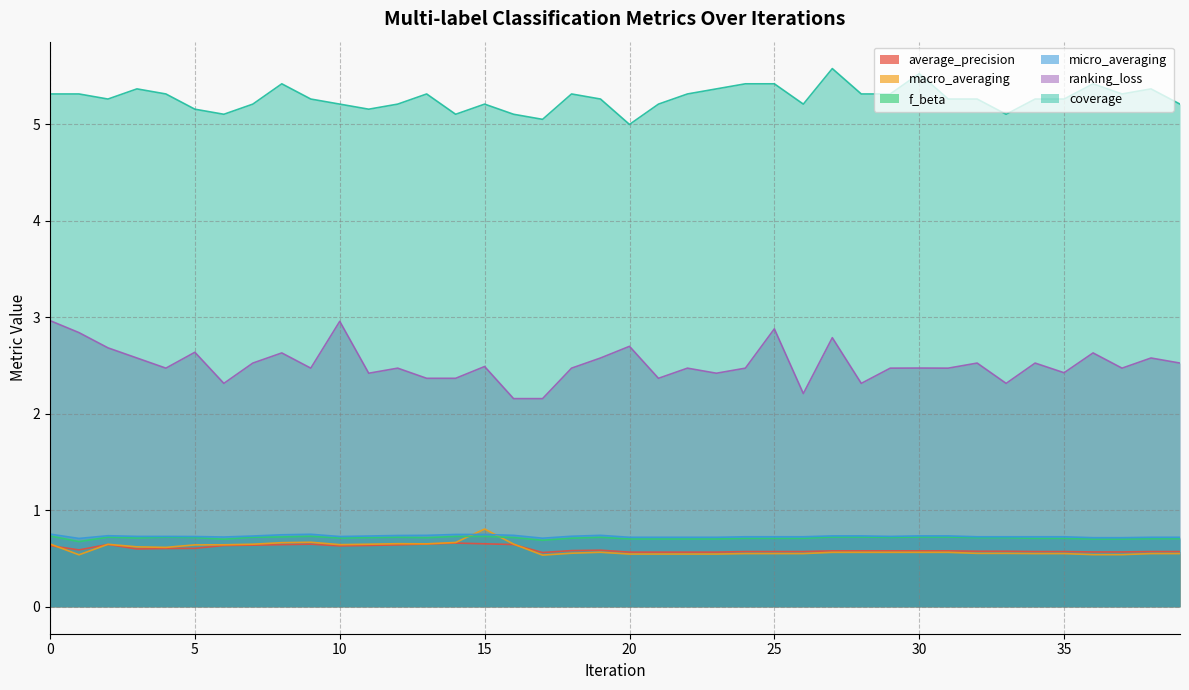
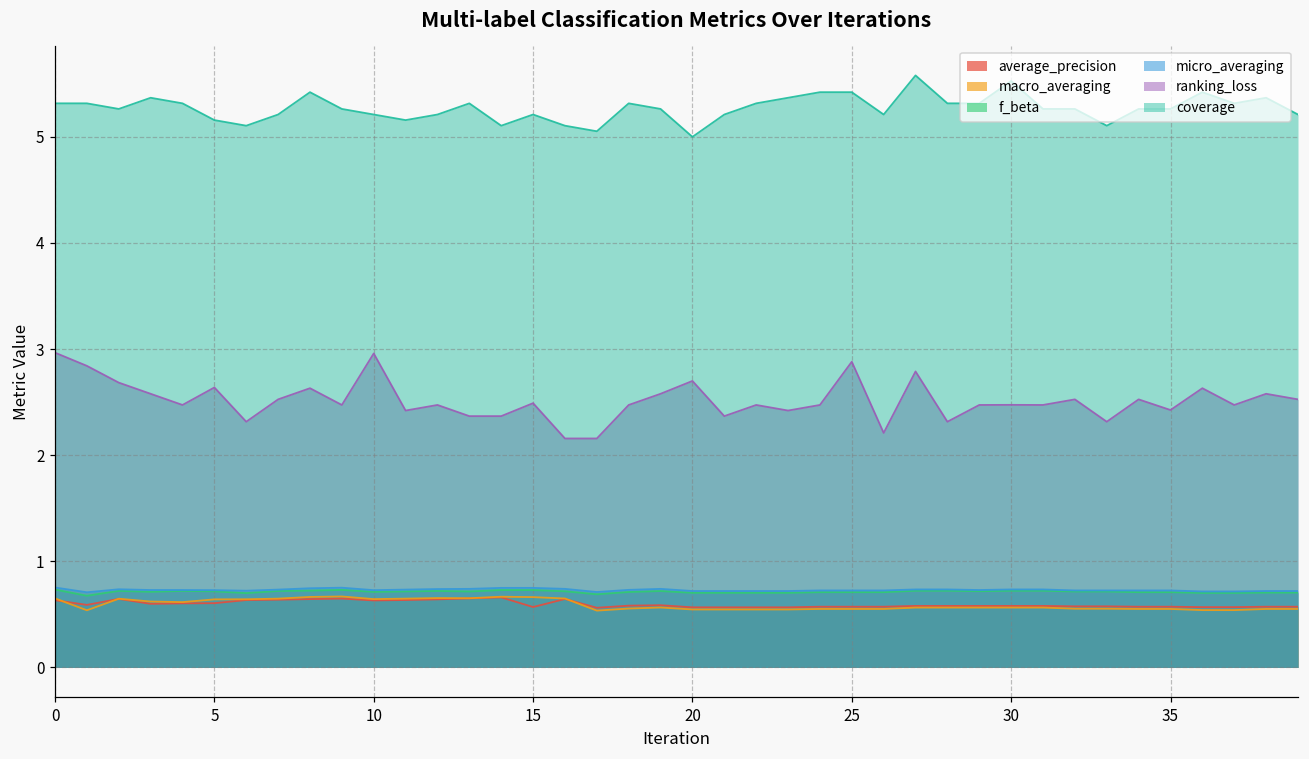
  {
    "average_precision": {
      "5": 0.6,
-     "15": 0.7
+     "15": 0.6
    },
    "macro_averaging": {
      "5": 0.6,
-     "15": 0.8
+     "15": 0.7
    },
    "ranking_loss": {
      "0": 3.0,
      "5": 2.6,
      "10": 3.0,
      "15": 2.5,
      "20": 2.7,
      "25": 2.9,
      "30": 2.5,
      "35": 2.4
    }
  }
